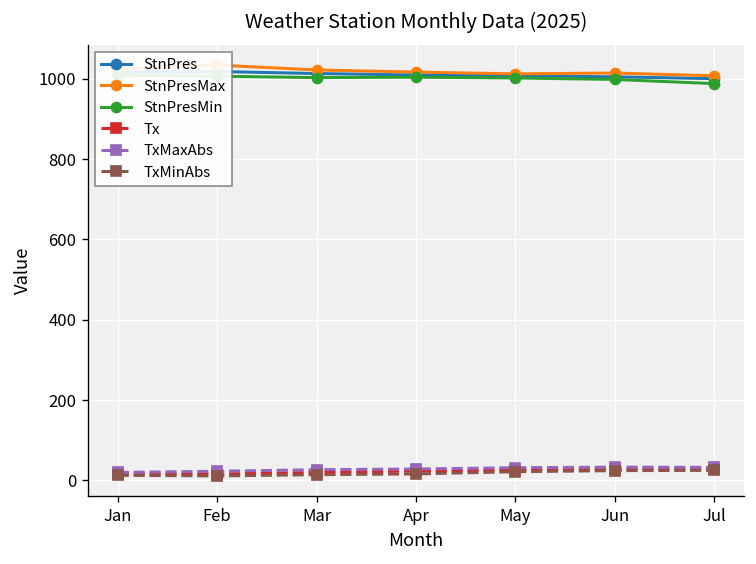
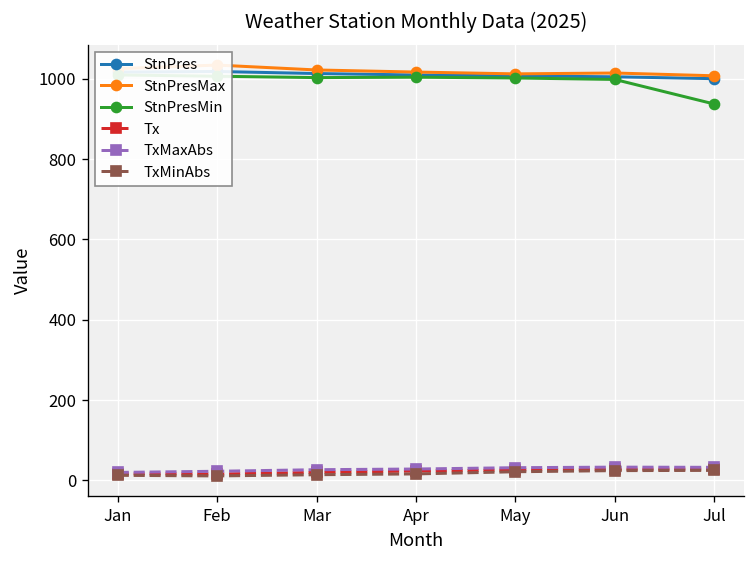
  {
    "StnPres": {
      "Mar": 1010
    },
    "StnPresMax": {
      "Mar": 1020,
      "Jun": 1010
    },
    "StnPresMin": {
      "Mar": 1000,
-     "Jul": 990
+     "Jul": 940
    }
  }
